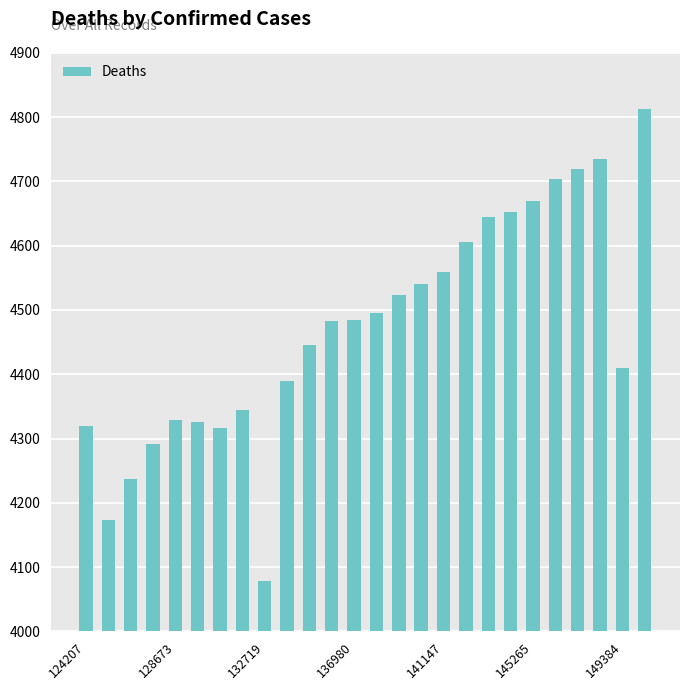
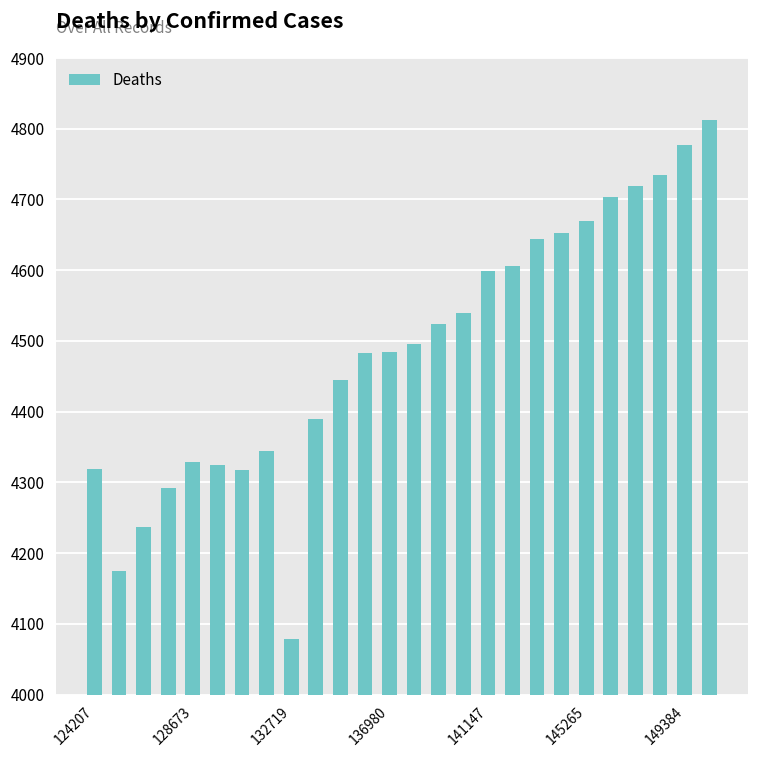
  {
    "124207": 4320,
    "128673": 4330,
    "132719": 4080,
    "136980": 4490,
-   "141147": 4560,
+   "141147": 4600,
    "145265": 4670,
-   "149384": 4410
+   "149384": 4780
  }
